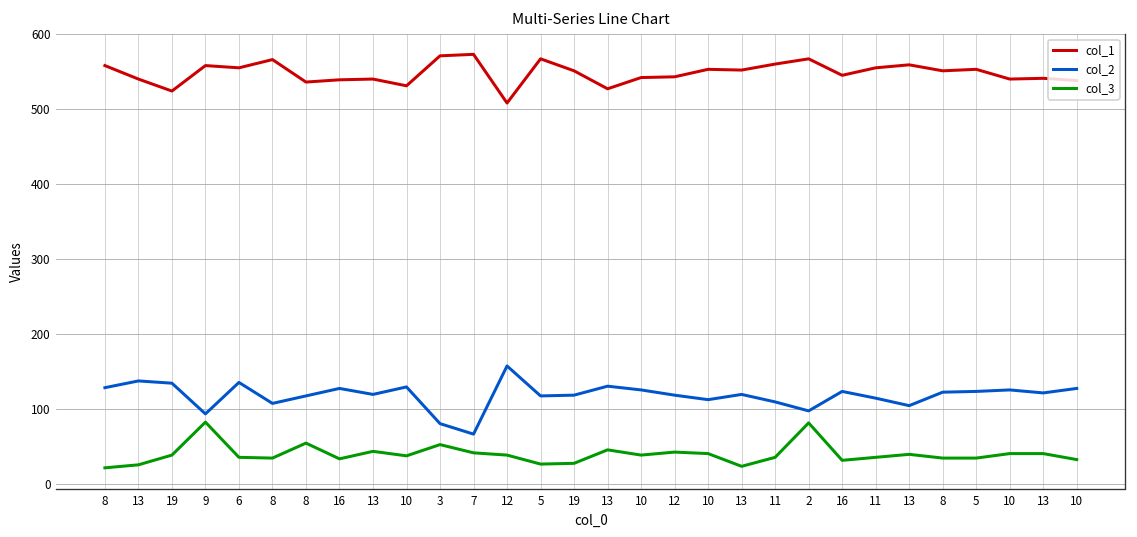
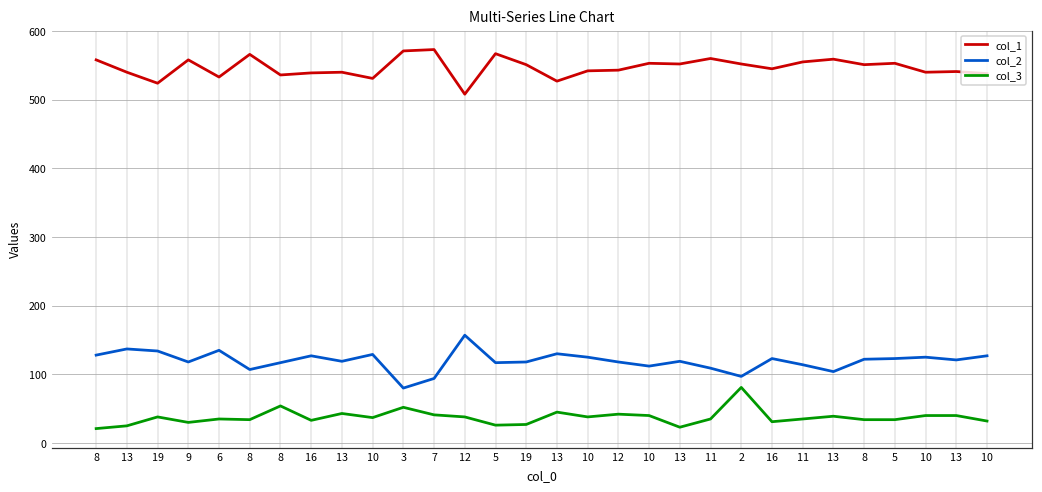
  {
    "col_1": {
      "9": 560,
-     "6": 560,
+     "6": 530,
      "3": 570,
      "7": 570,
-     "2": 570
+     "2": 550
    },
    "col_2": {
-     "9": 90,
+     "9": 120,
      "6": 140,
      "3": 80,
-     "7": 70,
+     "7": 90,
      "2": 100
    },
    "col_3": {
-     "9": 80,
+     "9": 30,
      "6": 40,
      "3": 50,
      "7": 40,
      "2": 80
    }
  }
